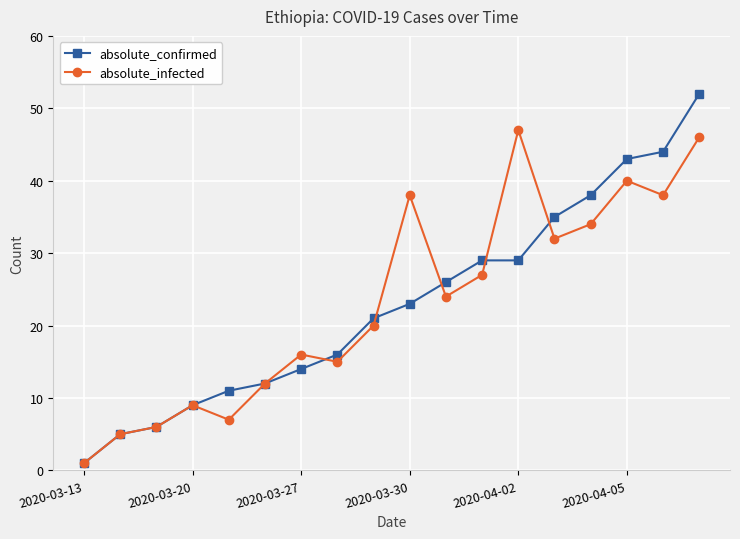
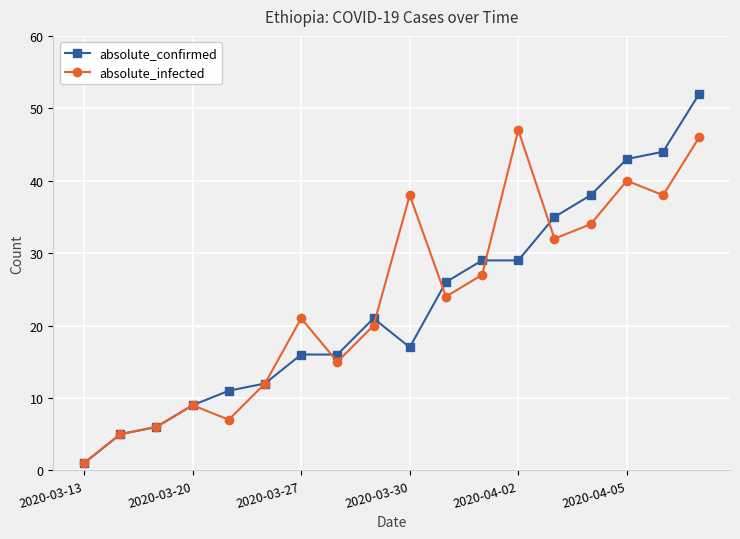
  {
    "absolute_confirmed": {
-     "2020-03-27": 14,
-     "2020-03-30": 23,
+     "2020-03-27": 16,
+     "2020-03-30": 17,
      "2020-04-02": 29,
      "2020-04-05": 43
    },
    "absolute_infected": {
-     "2020-03-27": 16,
+     "2020-03-27": 21,
      "2020-03-30": 38,
      "2020-04-02": 47,
      "2020-04-05": 40
    }
  }
